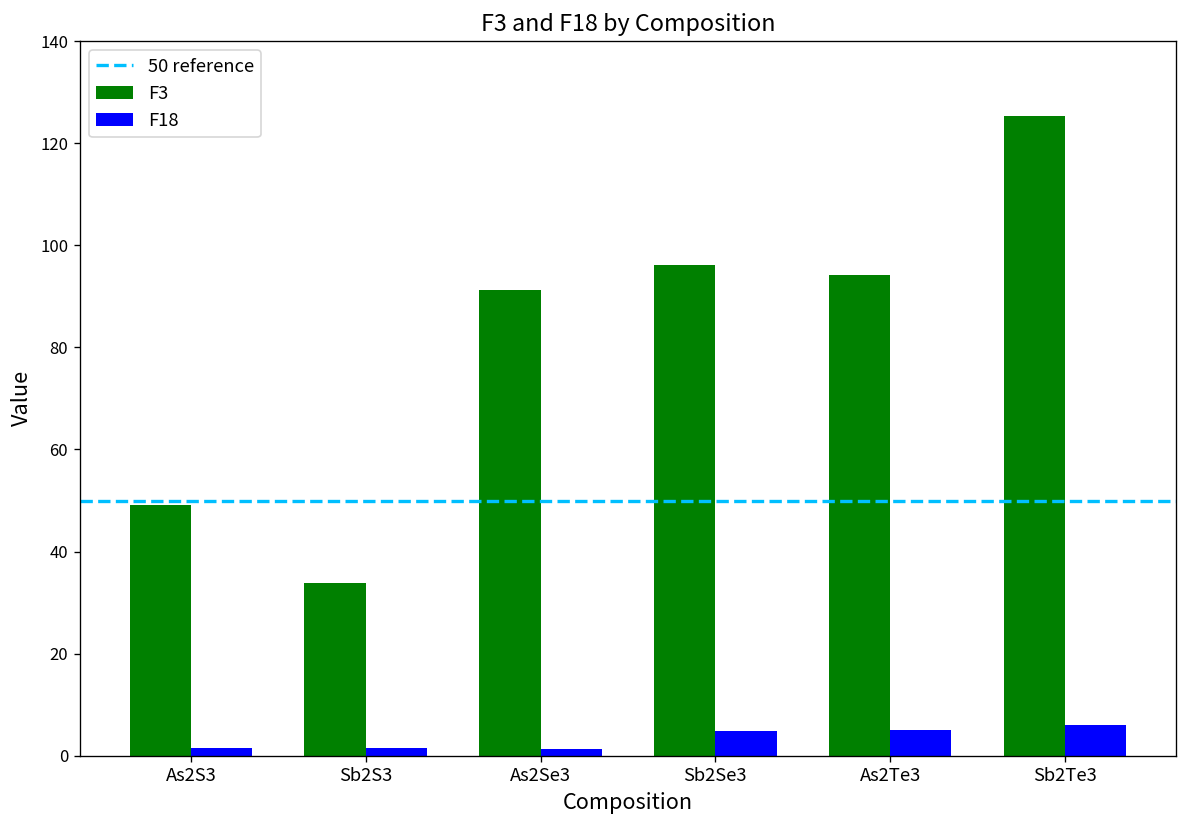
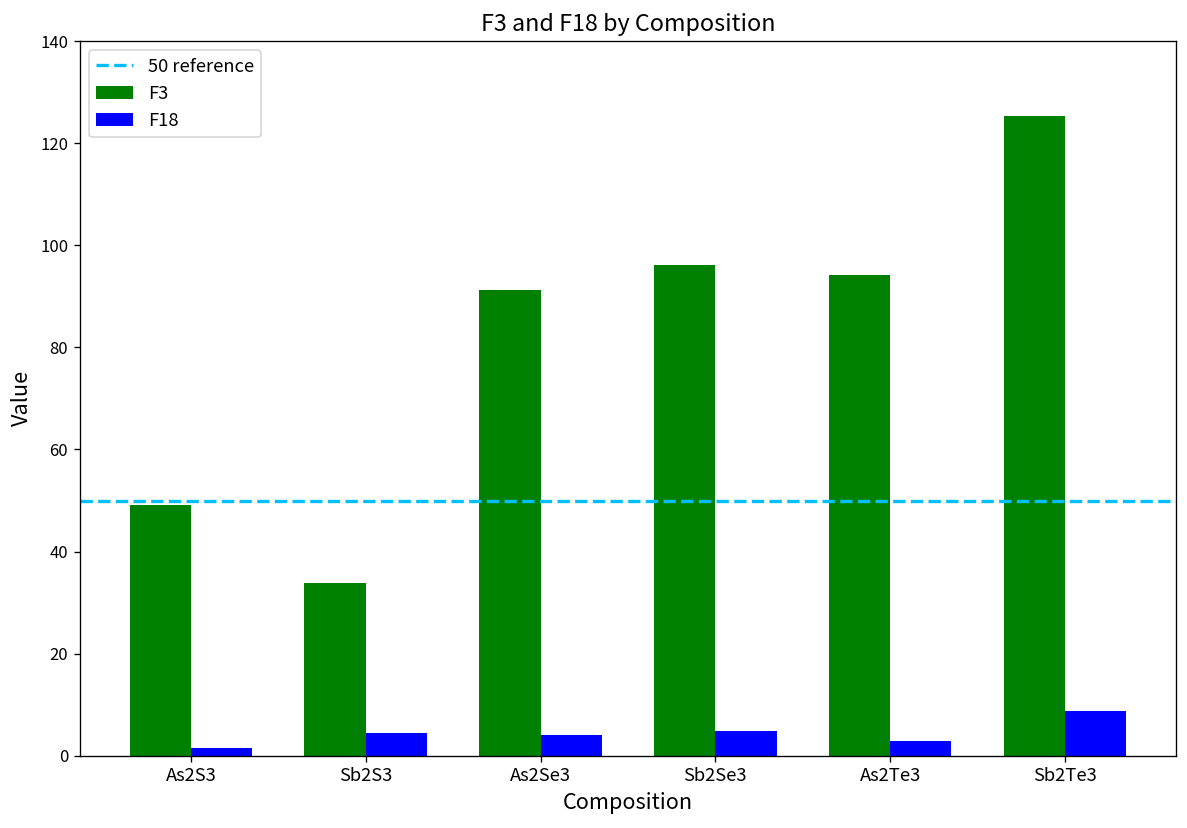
  {
    "F3": {
      "As2S3": 49,
      "Sb2S3": 34,
      "As2Se3": 91,
      "Sb2Se3": 96,
      "As2Te3": 94,
      "Sb2Te3": 125
    },
    "F18": {
      "As2S3": 2,
-     "Sb2S3": 2,
-     "As2Se3": 1,
+     "Sb2S3": 4,
+     "As2Se3": 4,
      "Sb2Se3": 5,
-     "As2Te3": 5,
-     "Sb2Te3": 6
+     "As2Te3": 3,
+     "Sb2Te3": 9
    }
  }
